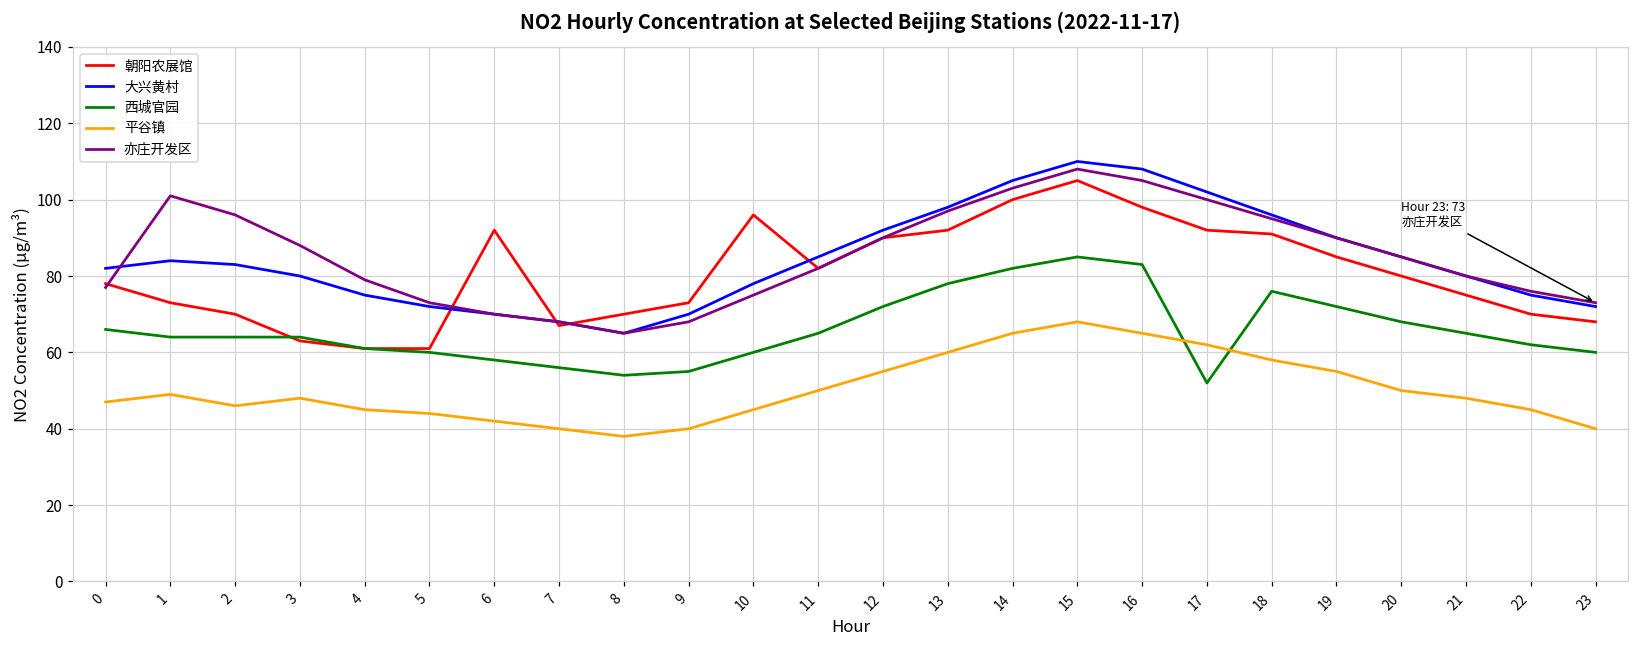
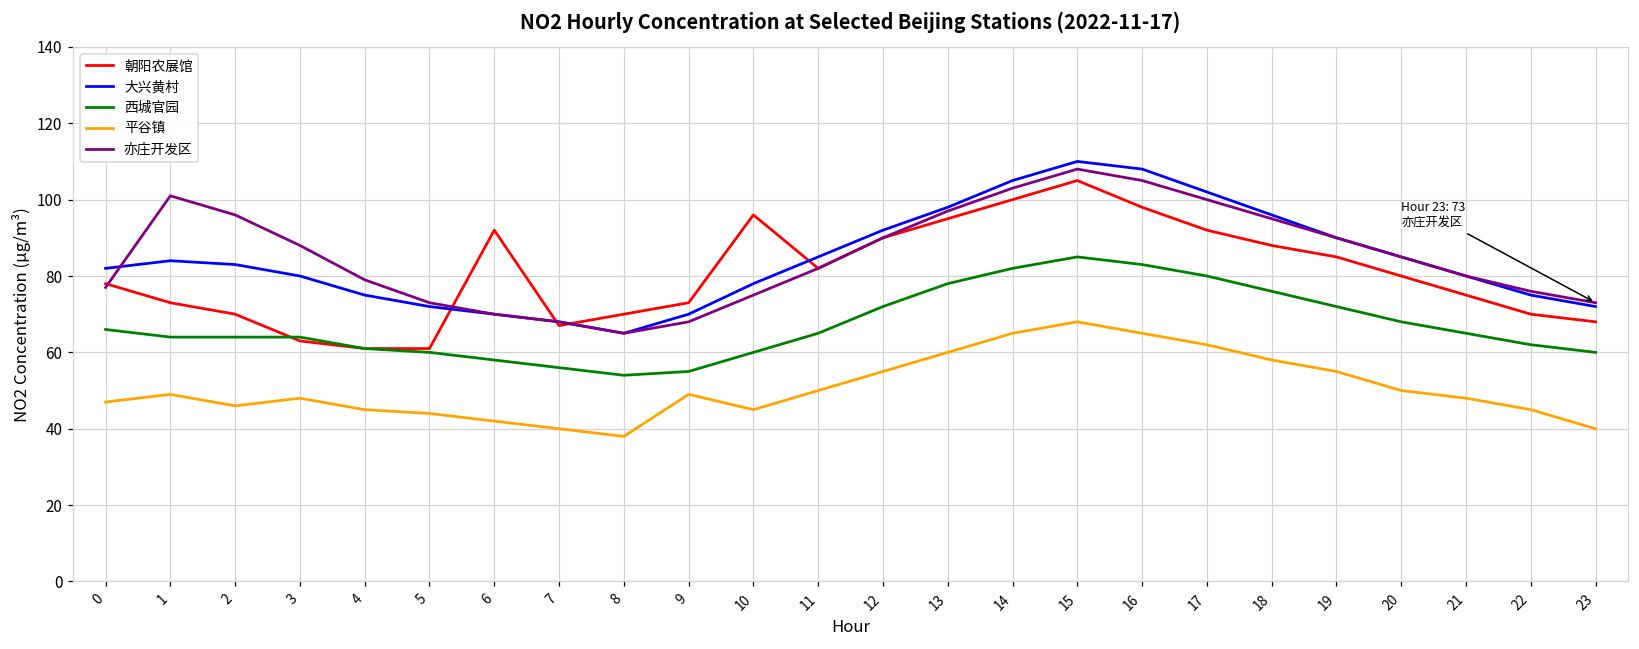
  {
    "朝阳农展馆": {
      "0": 78,
      "1": 73,
      "2": 70,
      "3": 63,
      "5": 61,
      "6": 92,
      "7": 67,
      "8": 70,
      "9": 73,
      "10": 96,
-     "13": 92,
+     "13": 95,
      "14": 100,
      "15": 105,
      "16": 98,
      "17": 92,
-     "18": 91,
+     "18": 88,
      "19": 85,
      "22": 70,
      "23": 68
    },
    "大兴黄村": {
      "0": 82,
      "1": 84,
      "2": 83,
      "3": 80,
      "4": 75,
      "5": 72,
      "9": 70,
      "10": 78,
      "11": 85,
      "12": 92,
      "13": 98,
      "14": 105,
      "15": 110,
      "16": 108,
      "17": 102,
      "18": 96,
      "23": 72
    },
    "西城官园": {
      "0": 66,
      "1": 64,
      "2": 64,
      "3": 64,
      "5": 60,
      "6": 58,
      "7": 56,
      "8": 54,
      "9": 55,
      "10": 60,
      "11": 65,
      "12": 72,
      "13": 78,
      "14": 82,
      "15": 85,
      "16": 83,
-     "17": 52,
+     "17": 80,
      "18": 76,
      "19": 72,
      "20": 68,
      "21": 65,
      "22": 62,
      "23": 60
    },
    "平谷镇": {
      "0": 47,
      "1": 49,
      "2": 46,
      "3": 48,
      "4": 45,
      "5": 44,
      "6": 42,
      "7": 40,
      "8": 38,
-     "9": 40,
+     "9": 49,
      "10": 45,
      "11": 50,
      "12": 55,
      "13": 60,
      "14": 65,
      "15": 68,
      "16": 65,
      "17": 62,
      "18": 58,
      "19": 55,
      "20": 50,
      "21": 48,
      "22": 45,
      "23": 40
    },
    "亦庄开发区": {
      "0": 77,
      "1": 101,
      "2": 96,
      "3": 88,
      "4": 79,
      "5": 73,
      "9": 68,
      "10": 75,
      "13": 97,
      "14": 103,
      "15": 108,
      "16": 105,
      "17": 100,
      "18": 95,
      "23": 73
    }
  }
